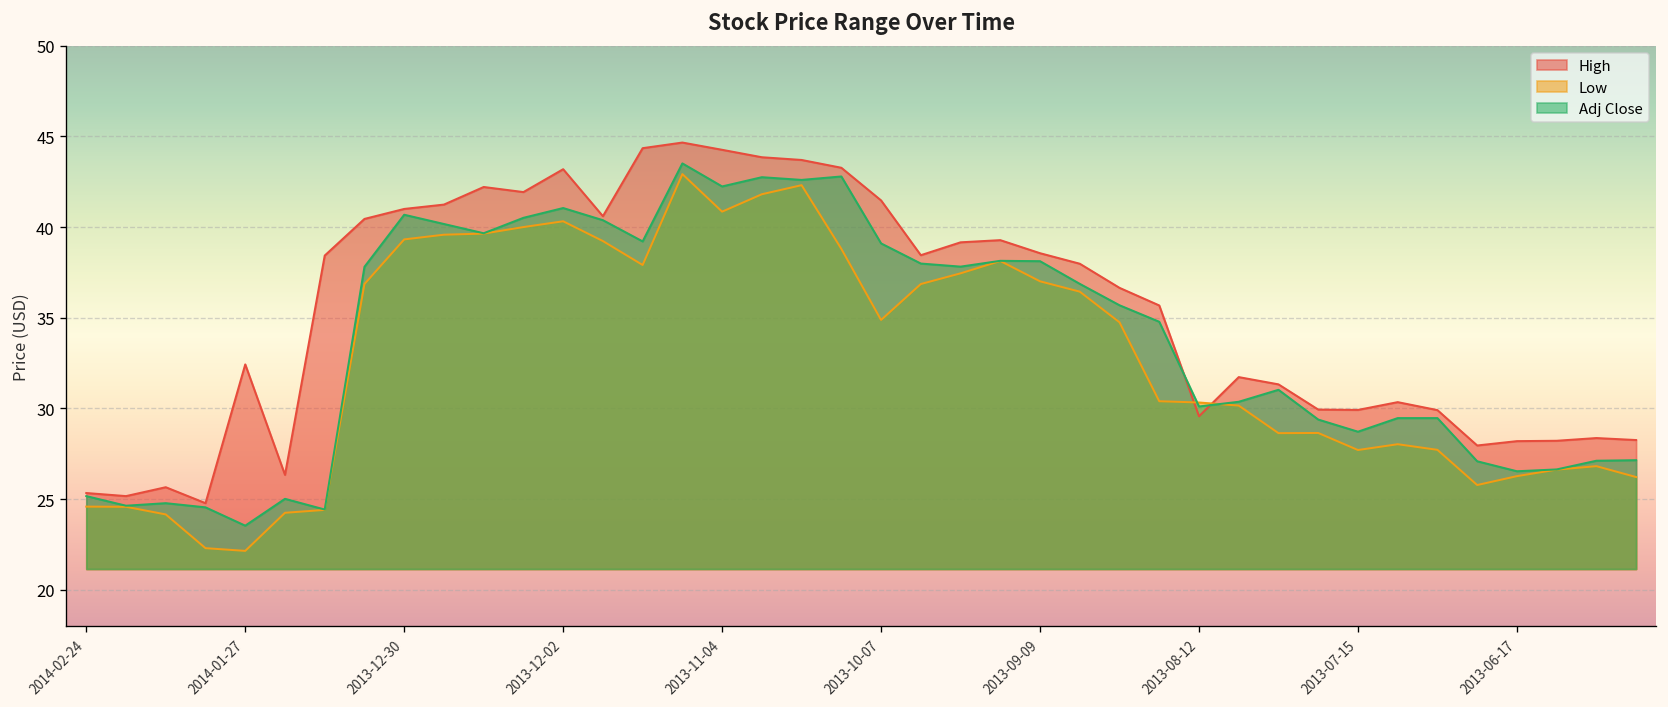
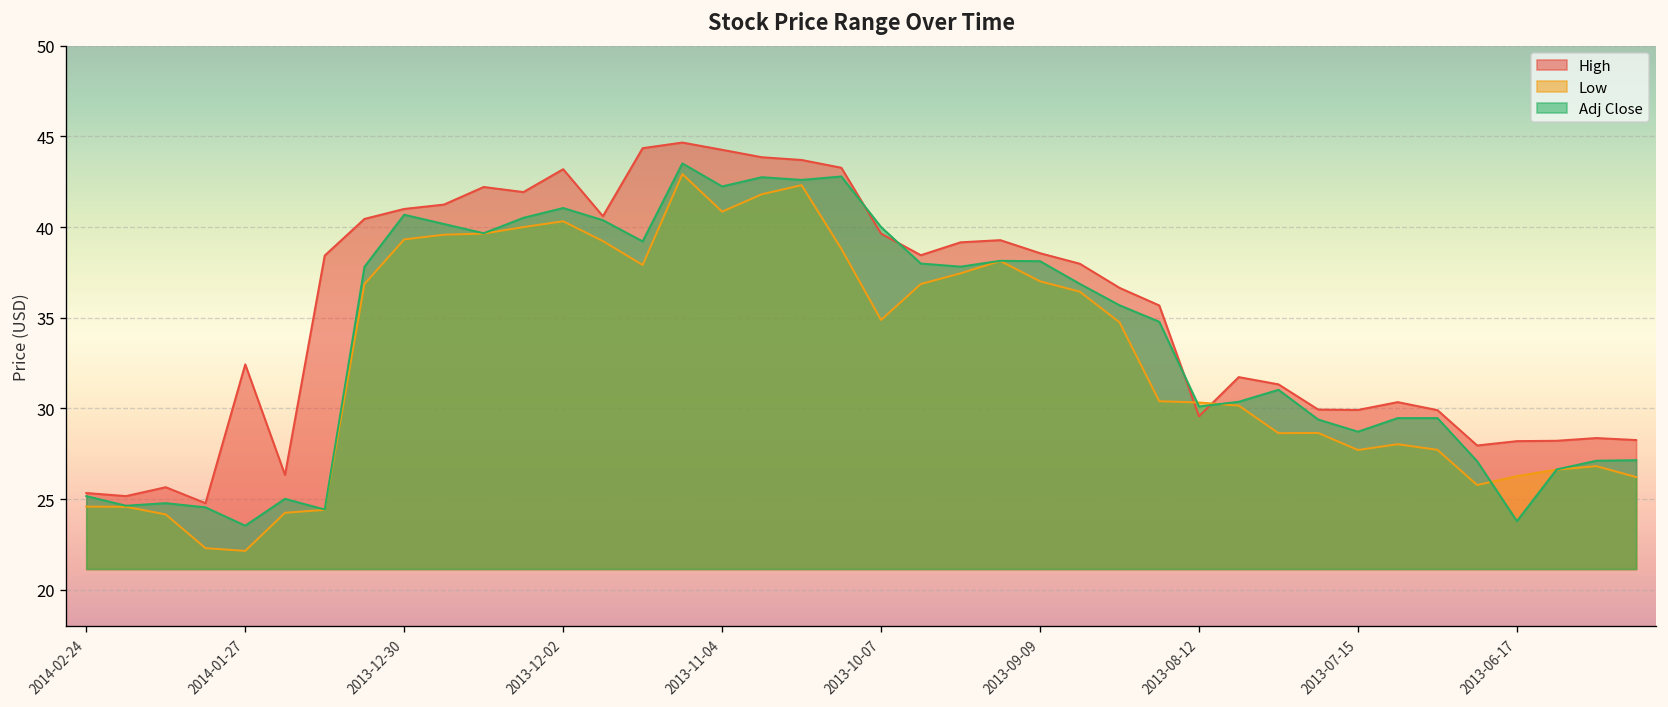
  {
    "High": {
      "2014-01-27": 32.4,
      "2013-12-30": 41.0,
      "2013-12-02": 43.2,
      "2013-11-04": 44.3,
-     "2013-10-07": 41.5,
+     "2013-10-07": 39.6,
      "2013-09-09": 38.6,
      "2013-08-12": 29.6,
      "2013-07-15": 29.9,
      "2013-06-17": 28.2
    },
    "Low": {
      "2014-02-24": 24.6,
      "2014-01-27": 22.2,
      "2013-12-30": 39.3,
      "2013-12-02": 40.3,
      "2013-11-04": 40.9,
      "2013-10-07": 34.9,
      "2013-09-09": 37.0,
      "2013-08-12": 30.3,
      "2013-07-15": 27.7,
      "2013-06-17": 26.3
    },
    "Adj Close": {
      "2014-01-27": 23.5,
      "2013-12-30": 40.7,
      "2013-12-02": 41.1,
      "2013-11-04": 42.2,
-     "2013-10-07": 39.1,
+     "2013-10-07": 40.0,
      "2013-09-09": 38.1,
      "2013-08-12": 30.1,
      "2013-07-15": 28.7,
-     "2013-06-17": 26.5
+     "2013-06-17": 23.8
    }
  }
